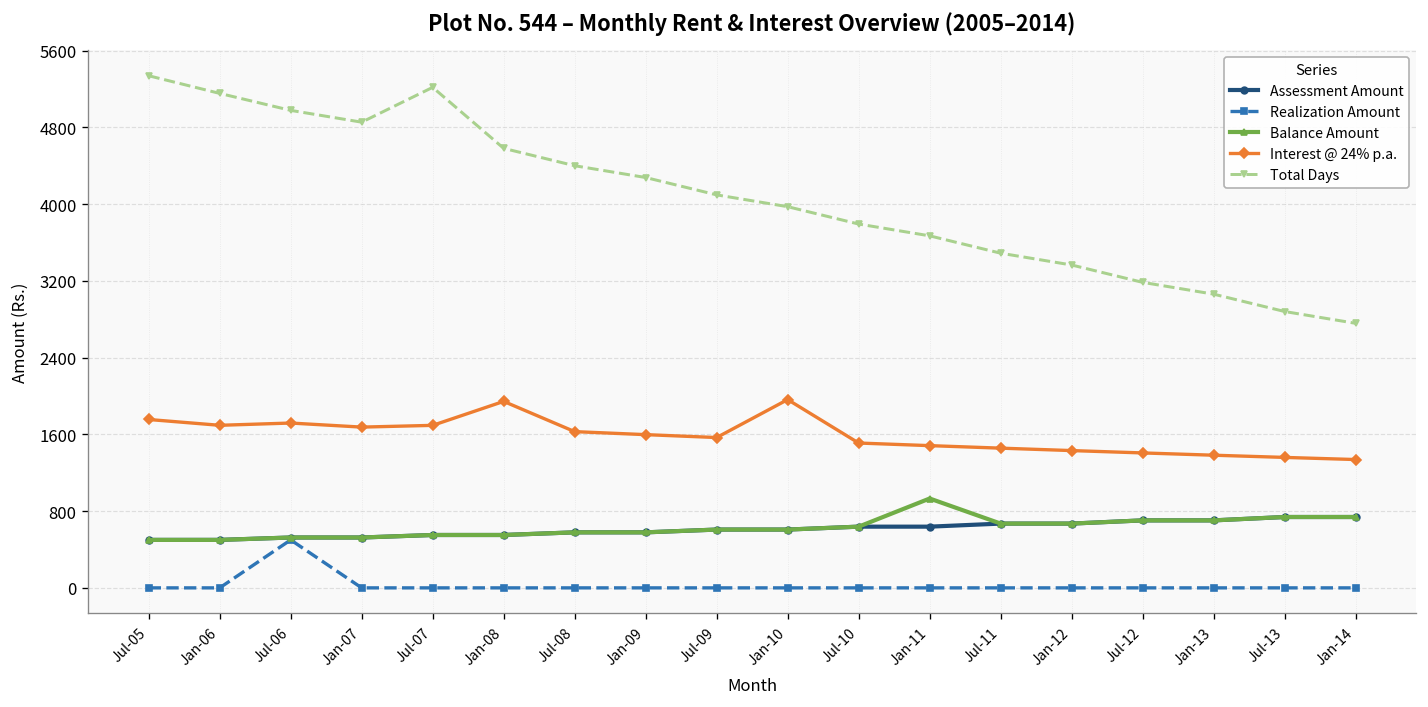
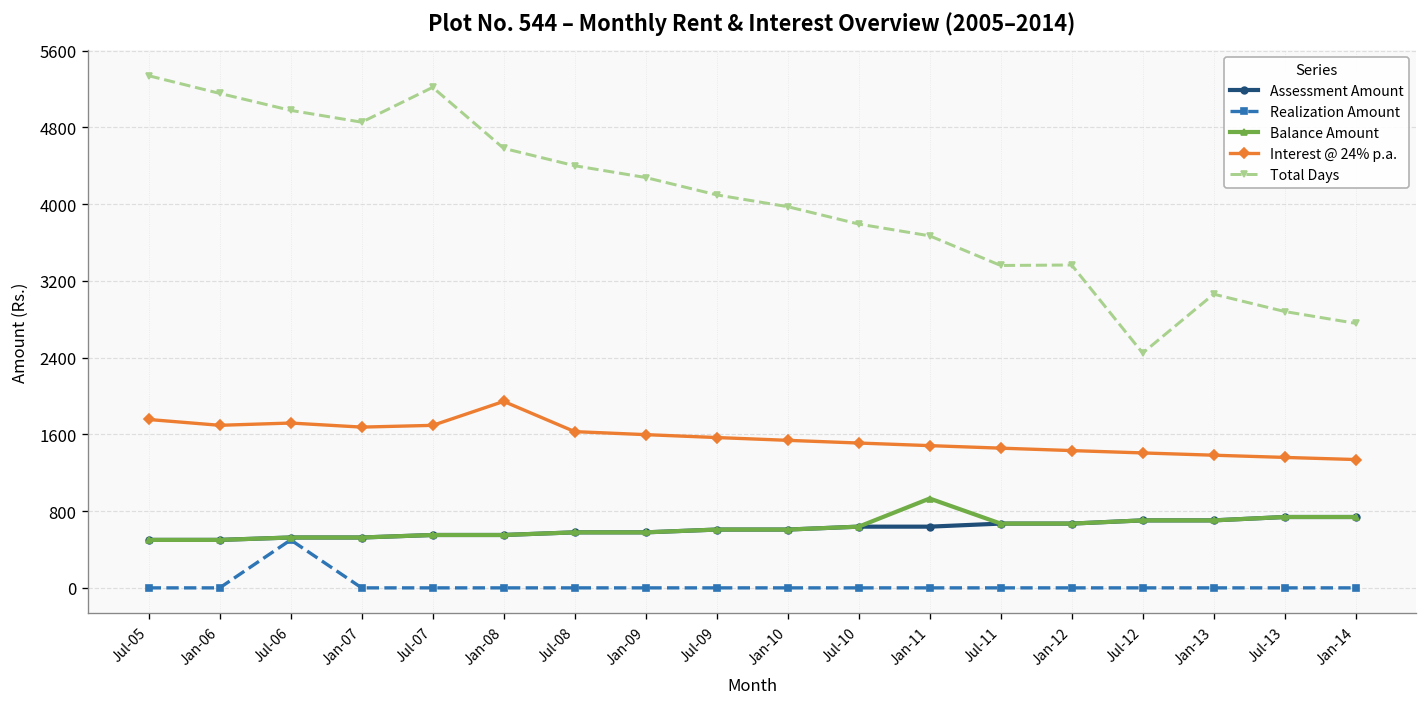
  {
    "Assessment Amount": {
      "Jan-11": 600
    },
    "Realization Amount": {
      "Jul-05": 0,
      "Jan-06": 0,
      "Jan-07": 0,
      "Jul-07": 0,
      "Jan-08": 0,
      "Jul-08": 0,
      "Jan-09": 0,
      "Jul-09": 0,
      "Jan-10": 0,
      "Jul-10": 0,
      "Jan-11": 0,
      "Jul-11": 0,
      "Jan-12": 0,
      "Jul-12": 0,
      "Jan-13": 0,
      "Jul-13": 0,
      "Jan-14": 0
    },
    "Balance Amount": {
      "Jan-11": 900
    },
    "Interest @ 24% p.a.": {
      "Jul-05": 1800,
      "Jan-06": 1700,
      "Jul-06": 1700,
      "Jan-07": 1700,
      "Jul-07": 1700,
      "Jan-08": 1900,
      "Jul-08": 1600,
      "Jan-09": 1600,
      "Jul-09": 1600,
-     "Jan-10": 2000,
+     "Jan-10": 1500,
      "Jul-10": 1500,
      "Jan-11": 1500,
      "Jul-11": 1500,
      "Jan-12": 1400,
      "Jul-12": 1400,
      "Jan-13": 1400,
      "Jul-13": 1400,
      "Jan-14": 1300
    },
    "Total Days": {
      "Jul-05": 5300,
      "Jan-06": 5200,
      "Jul-06": 5000,
      "Jan-07": 4900,
      "Jul-07": 5200,
      "Jan-08": 4600,
      "Jul-08": 4400,
      "Jan-09": 4300,
      "Jul-09": 4100,
      "Jan-10": 4000,
      "Jul-10": 3800,
      "Jan-11": 3700,
-     "Jul-11": 3500,
+     "Jul-11": 3400,
      "Jan-12": 3400,
-     "Jul-12": 3200,
+     "Jul-12": 2400,
      "Jan-13": 3100,
      "Jul-13": 2900,
      "Jan-14": 2800
    }
  }
